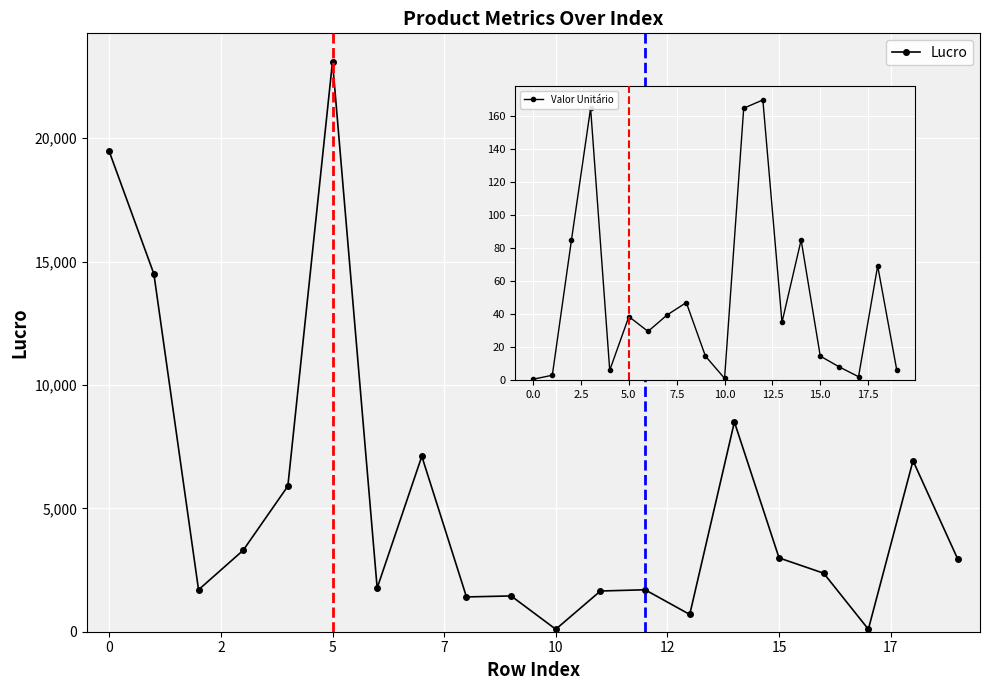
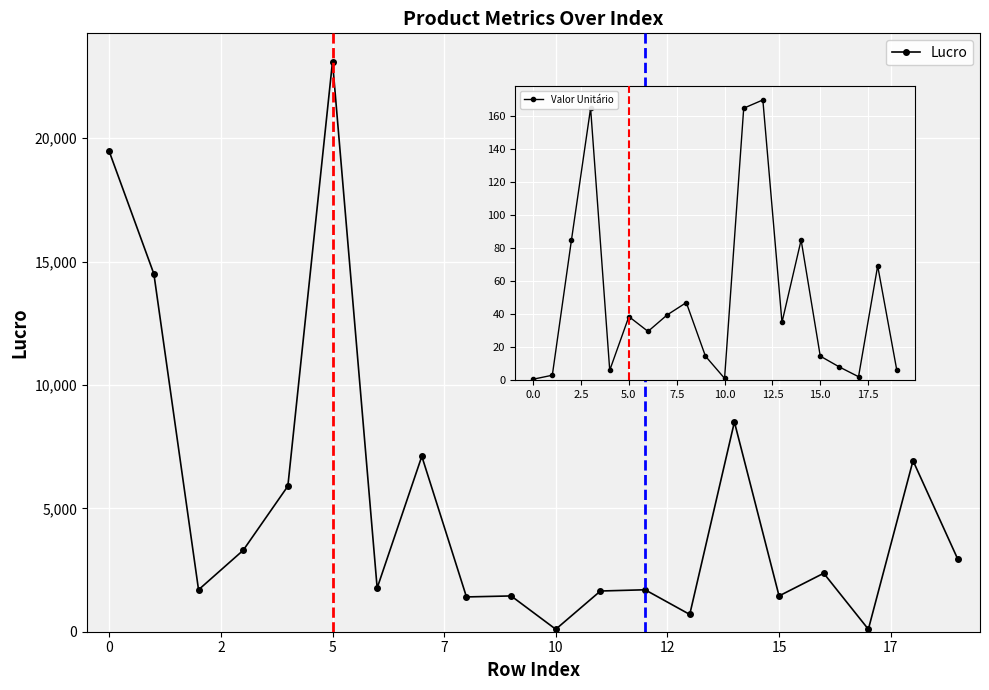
  {
    "Product Metrics Over Index": {
      "0": "19,500",
      "5": "23,100",
      "10": "100",
-     "15": "3,000"
+     "15": "1,500"
    }
  }
